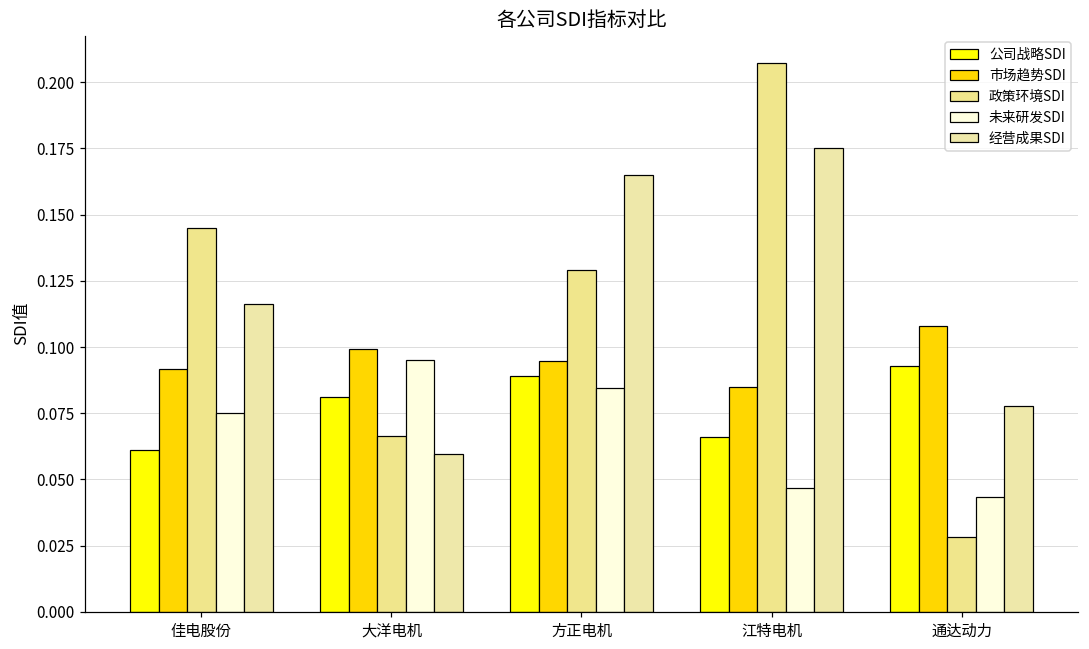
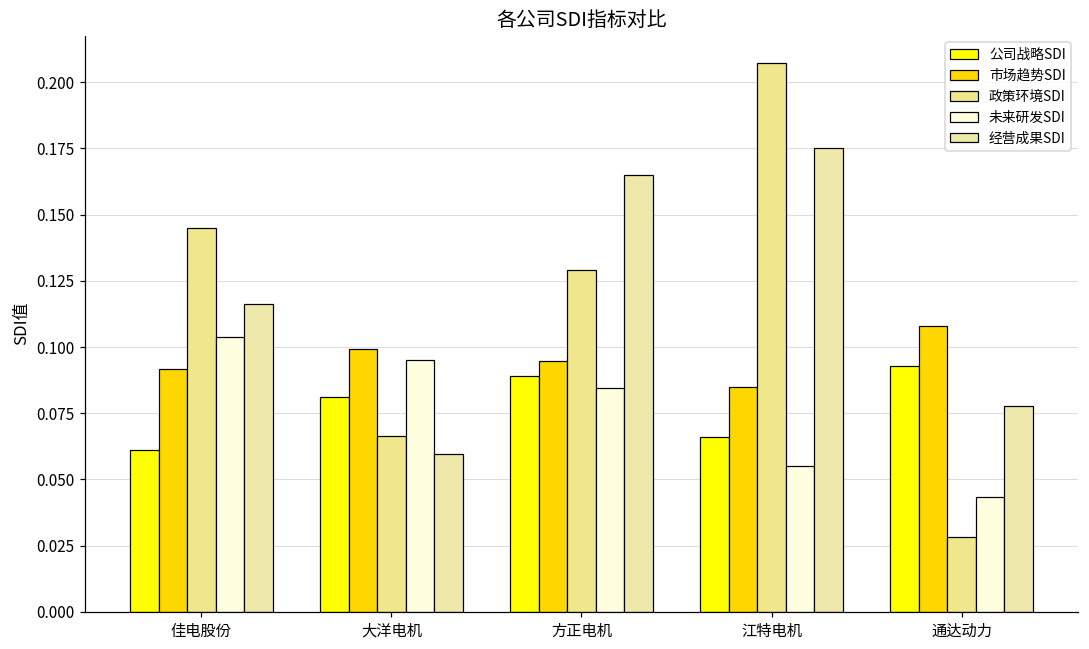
  {
    "未来研发SDI": {
-     "佳电股份": 0.075,
+     "佳电股份": 0.104,
      "大洋电机": 0.095,
      "方正电机": 0.084,
-     "江特电机": 0.047,
+     "江特电机": 0.055,
      "通达动力": 0.043
    }
  }
